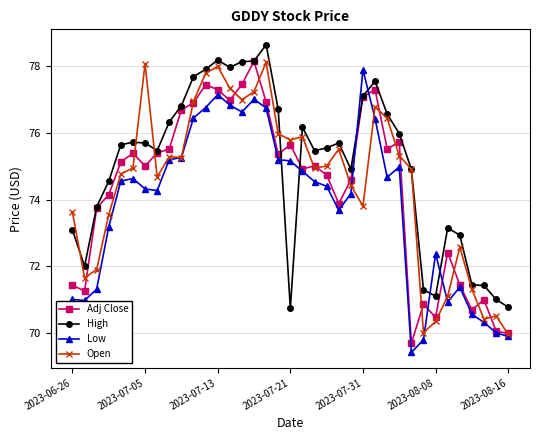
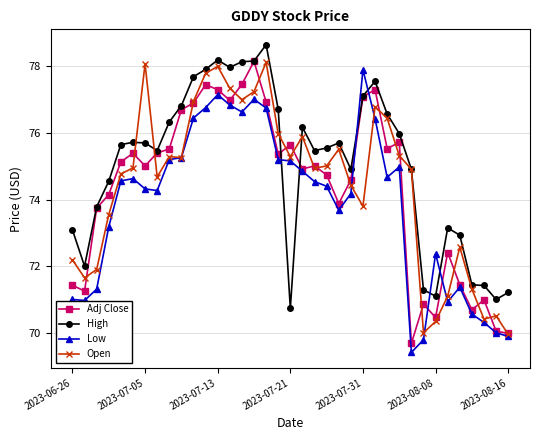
  {
    "Adj Close": {
      "2023-06-26": 71.4,
      "2023-07-05": 75.0,
      "2023-07-13": 77.3,
      "2023-07-21": 75.7,
      "2023-08-08": 70.5
    },
    "High": {
      "2023-06-26": 73.1,
      "2023-07-05": 75.7,
      "2023-07-13": 78.2,
      "2023-07-21": 70.7,
      "2023-08-08": 71.1,
-     "2023-08-16": 70.8
+     "2023-08-16": 71.2
    },
    "Low": {
      "2023-06-26": 71.0,
      "2023-07-05": 74.3,
      "2023-07-13": 77.2,
      "2023-07-21": 75.2,
      "2023-07-31": 77.9,
      "2023-08-08": 72.4
    },
    "Open": {
-     "2023-06-26": 73.6,
+     "2023-06-26": 72.2,
      "2023-07-05": 78.1,
      "2023-07-13": 78.0,
-     "2023-07-21": 75.8,
+     "2023-07-21": 75.3,
      "2023-07-31": 73.8,
      "2023-08-08": 70.3
    }
  }
